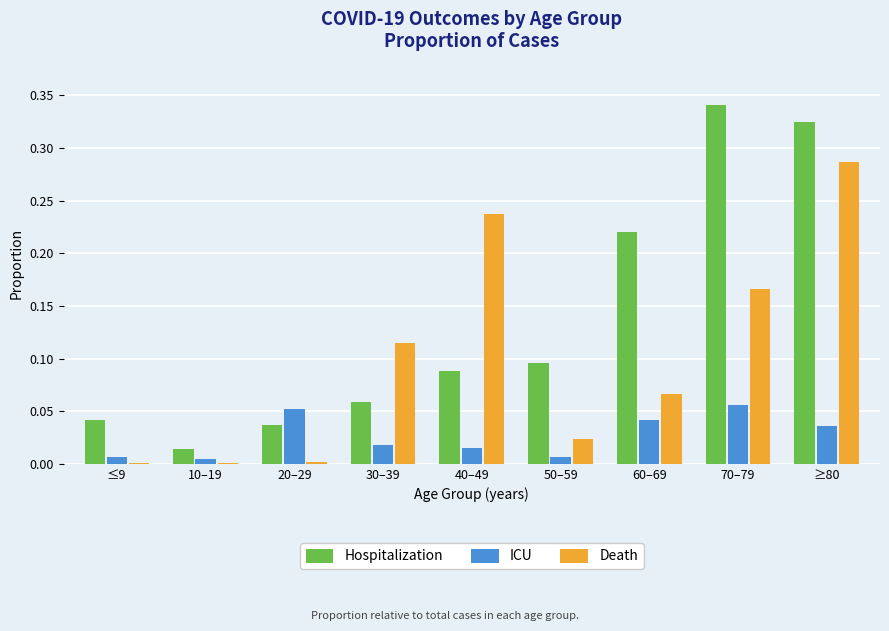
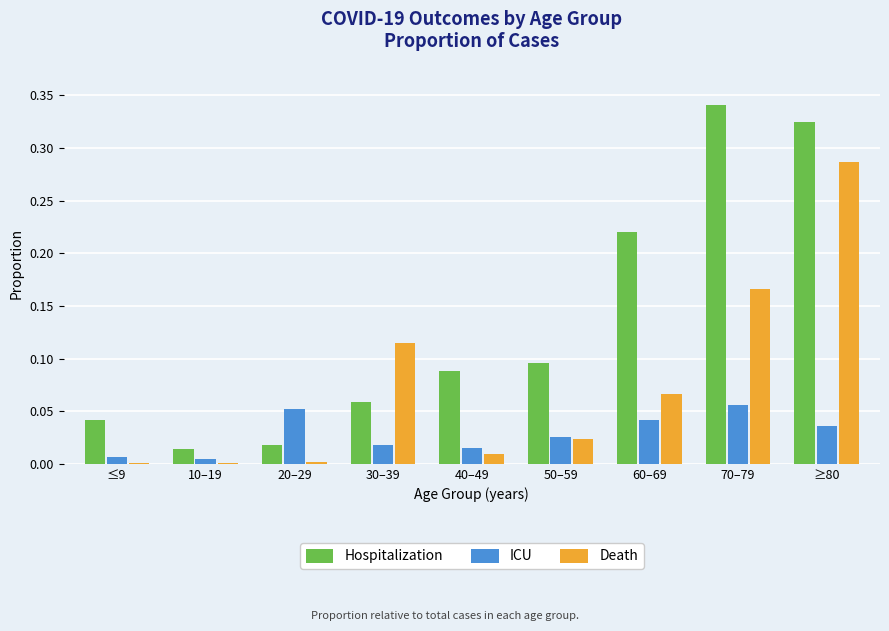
  {
    "Hospitalization": {
      "≤9": 0.041,
      "10–19": 0.015,
-     "20–29": 0.037,
+     "20–29": 0.018,
      "30–39": 0.059,
      "40–49": 0.088,
      "50–59": 0.096,
      "60–69": 0.220,
      "70–79": 0.341,
      "≥80": 0.325
    },
    "ICU": {
      "≤9": 0.007,
      "10–19": 0.004,
      "20–29": 0.052,
      "30–39": 0.018,
      "40–49": 0.015,
-     "50–59": 0.006,
+     "50–59": 0.025,
      "60–69": 0.041,
      "70–79": 0.056,
      "≥80": 0.036
    },
    "Death": {
      "30–39": 0.115,
-     "40–49": 0.237,
+     "40–49": 0.010,
      "50–59": 0.024,
      "60–69": 0.067,
      "70–79": 0.166,
      "≥80": 0.287
    }
  }
